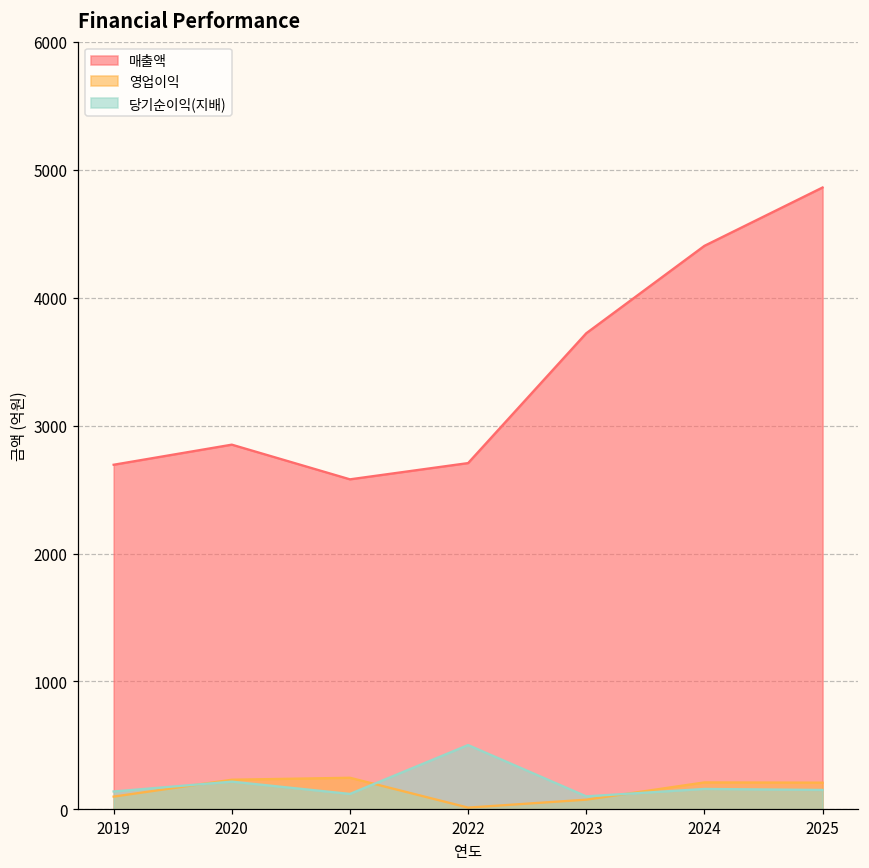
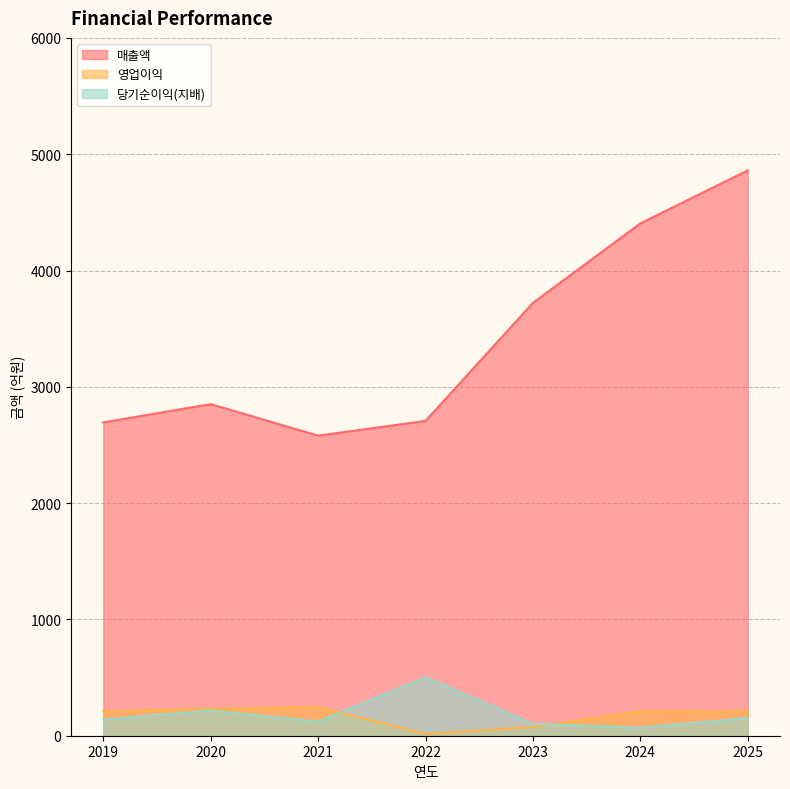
  {
    "매출액": {
      "2019": 2690,
      "2020": 2850,
      "2021": 2580,
      "2022": 2710,
      "2023": 3720,
      "2024": 4410,
      "2025": 4860
    },
    "영업이익": {
-     "2019": 100,
+     "2019": 210,
      "2021": 250,
      "2022": 10,
      "2023": 80,
      "2024": 210,
      "2025": 210
    },
    "당기순이익(지배)": {
      "2019": 140,
      "2021": 120,
      "2022": 500,
      "2023": 100,
-     "2024": 160,
+     "2024": 70,
      "2025": 150
    }
  }
